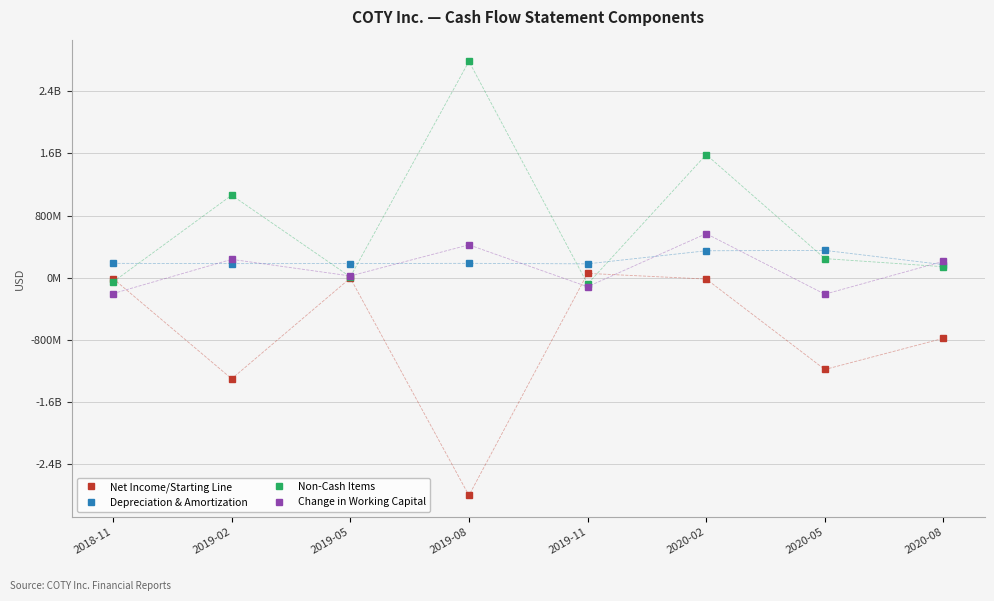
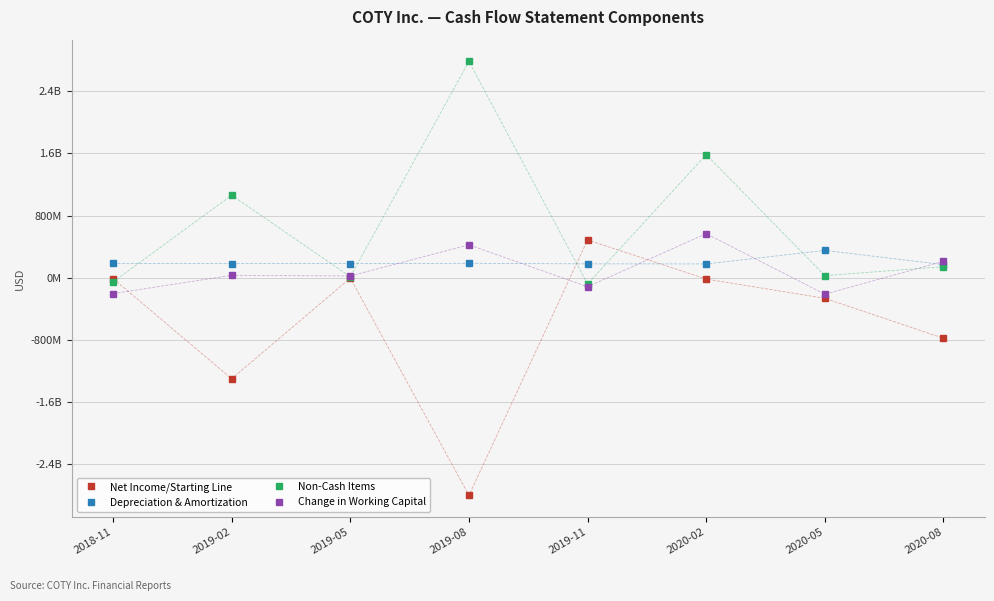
  {
    "Net Income/Starting Line": {
      "2018-11": 0,
      "2019-02": -1300000000,
      "2019-08": -2800000000,
-     "2019-11": 100000000,
+     "2019-11": 500000000,
      "2020-02": 0,
-     "2020-05": -1200000000,
+     "2020-05": -300000000,
      "2020-08": -800000000
    },
    "Depreciation & Amortization": {
      "2018-11": 200000000,
      "2019-02": 200000000,
      "2019-05": 200000000,
      "2019-08": 200000000,
      "2019-11": 200000000,
-     "2020-02": 300000000,
+     "2020-02": 200000000,
      "2020-05": 400000000
    },
    "Non-Cash Items": {
      "2018-11": -100000000,
      "2019-02": 1100000000,
      "2019-08": 2800000000,
      "2019-11": -100000000,
      "2020-02": 1600000000,
-     "2020-05": 200000000
+     "2020-05": 0
    },
    "Change in Working Capital": {
      "2018-11": -200000000,
-     "2019-02": 200000000,
+     "2019-02": 0,
      "2019-08": 400000000,
      "2019-11": -100000000,
      "2020-02": 600000000,
      "2020-05": -200000000,
      "2020-08": 200000000
    }
  }
